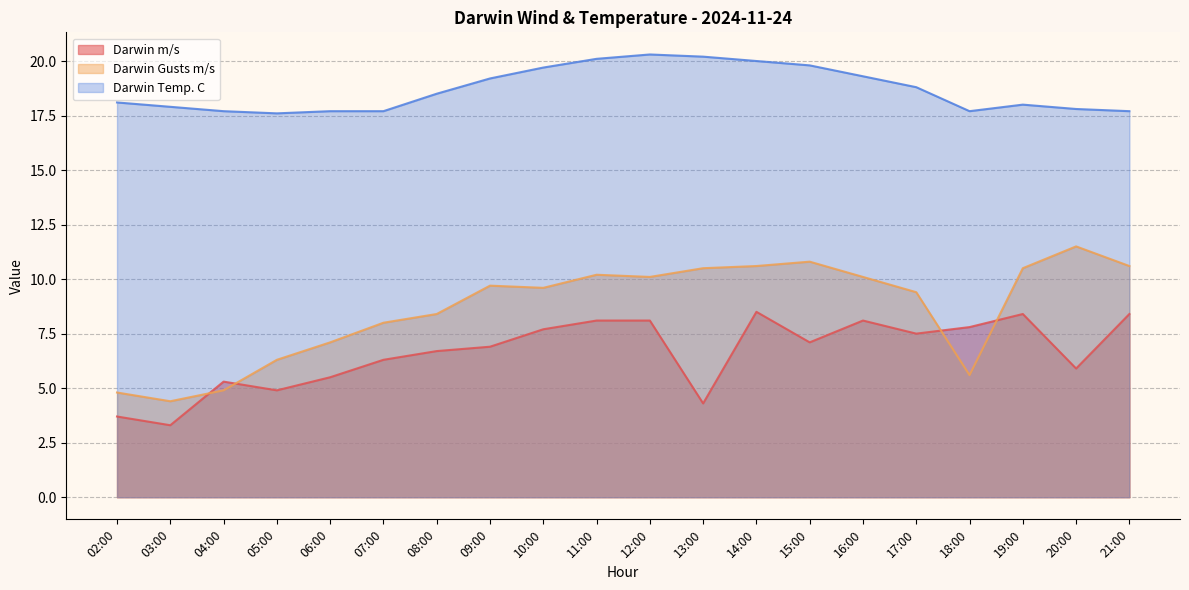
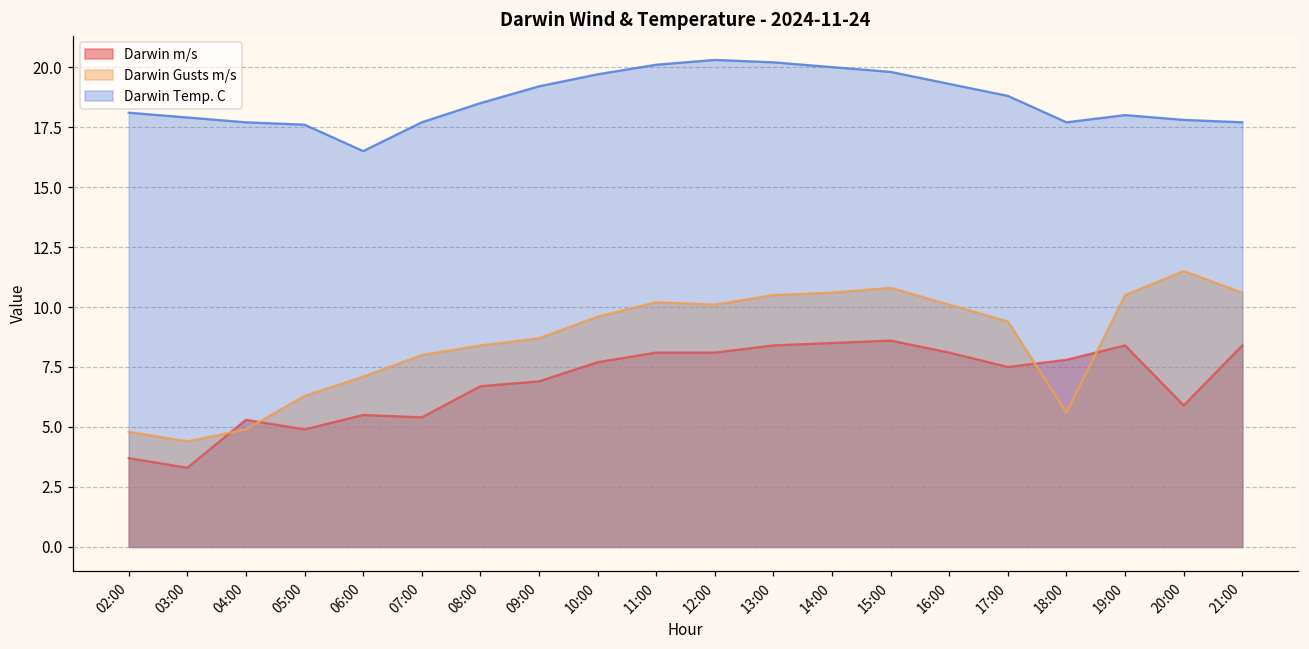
  {
    "Darwin m/s": {
      "02:00": 3.7,
      "03:00": 3.3,
      "04:00": 5.3,
      "05:00": 4.9,
      "06:00": 5.5,
-     "07:00": 6.3,
+     "07:00": 5.4,
      "08:00": 6.7,
      "09:00": 6.9,
      "10:00": 7.7,
      "11:00": 8.1,
      "12:00": 8.1,
-     "13:00": 4.3,
+     "13:00": 8.4,
      "14:00": 8.5,
-     "15:00": 7.1,
+     "15:00": 8.6,
      "16:00": 8.1,
      "17:00": 7.5,
      "18:00": 7.8,
      "19:00": 8.4,
      "20:00": 5.9,
      "21:00": 8.4
    },
    "Darwin Gusts m/s": {
      "02:00": 4.8,
      "03:00": 4.4,
      "04:00": 4.9,
      "05:00": 6.3,
      "06:00": 7.1,
      "07:00": 8.0,
      "08:00": 8.4,
-     "09:00": 9.7,
+     "09:00": 8.7,
      "10:00": 9.6,
      "11:00": 10.2,
      "12:00": 10.1,
      "13:00": 10.5,
      "14:00": 10.6,
      "15:00": 10.8,
      "16:00": 10.1,
      "17:00": 9.4,
      "18:00": 5.6,
      "19:00": 10.5,
      "20:00": 11.5,
      "21:00": 10.6
    },
    "Darwin Temp. C": {
      "02:00": 18.1,
      "03:00": 17.9,
      "04:00": 17.7,
      "05:00": 17.6,
-     "06:00": 17.7,
+     "06:00": 16.5,
      "07:00": 17.7,
      "08:00": 18.5,
      "09:00": 19.2,
      "10:00": 19.7,
      "11:00": 20.1,
      "12:00": 20.3,
      "13:00": 20.2,
      "14:00": 20.0,
      "15:00": 19.8,
      "16:00": 19.3,
      "17:00": 18.8,
      "18:00": 17.7,
      "19:00": 18.0,
      "20:00": 17.8,
      "21:00": 17.7
    }
  }
